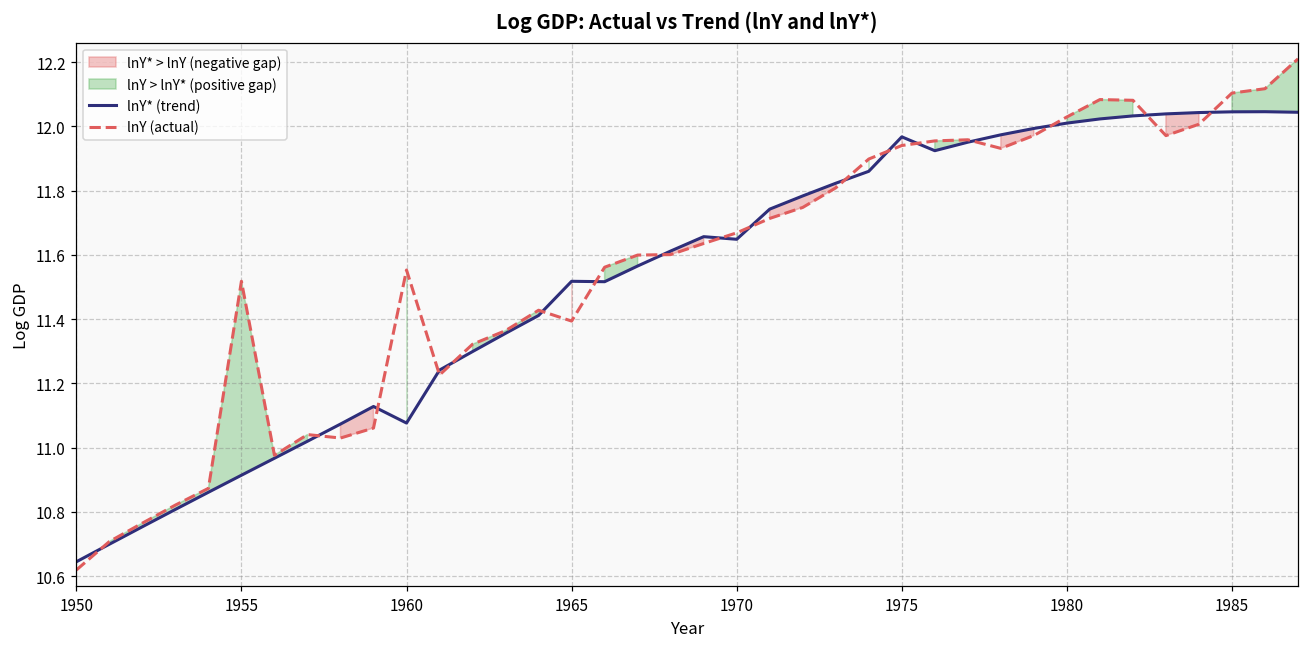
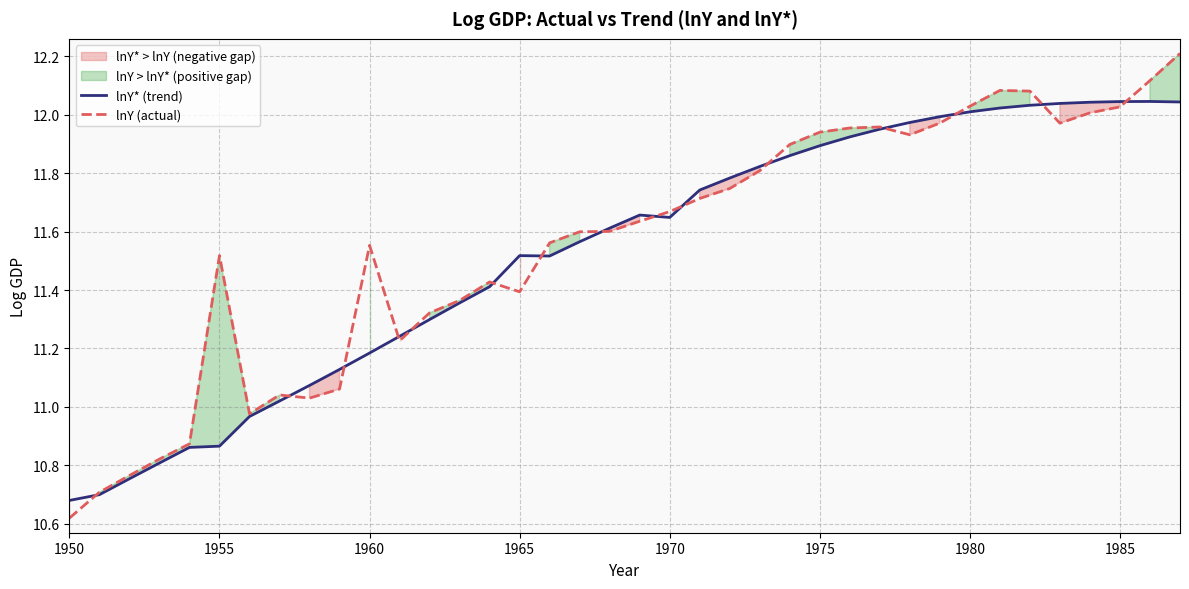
  {
    "lnY* (trend)": {
-     "1950": 10.65,
-     "1955": 10.91,
-     "1960": 11.08,
+     "1950": 10.68,
+     "1955": 10.87,
+     "1960": 11.18,
      "1965": 11.52,
      "1970": 11.65,
-     "1975": 11.97,
+     "1975": 11.89,
      "1980": 12.01,
      "1985": 12.05
    },
    "lnY (actual)": {
      "1950": 10.62,
      "1955": 11.52,
      "1960": 11.55,
      "1965": 11.39,
      "1970": 11.67,
      "1975": 11.94,
      "1980": 12.03,
-     "1985": 12.10
+     "1985": 12.03
    }
  }
